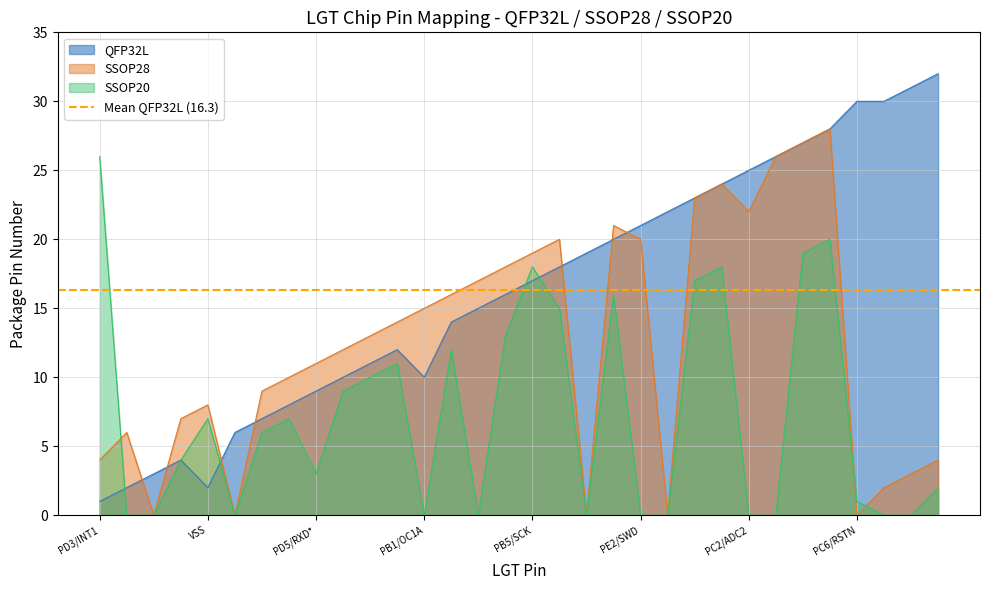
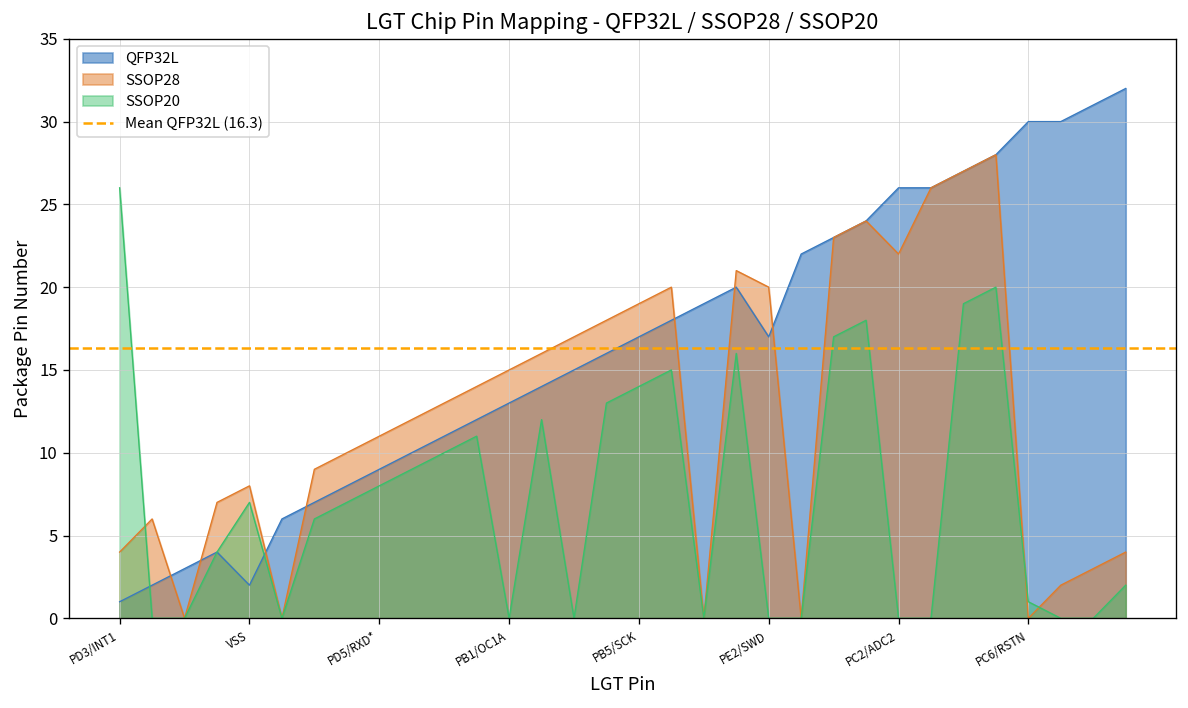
  {
    "QFP32L": {
      "PD3/INT1": 1,
      "VSS": 2,
      "PD5/RXD*": 9,
-     "PB1/OC1A": 10,
+     "PB1/OC1A": 13,
      "PB5/SCK": 17,
-     "PE2/SWD": 21,
-     "PC2/ADC2": 25,
+     "PE2/SWD": 17,
+     "PC2/ADC2": 26,
      "PC6/RSTN": 30
    },
    "SSOP28": {
      "PD3/INT1": 4,
      "VSS": 8,
      "PD5/RXD*": 11,
      "PB1/OC1A": 15,
      "PB5/SCK": 19,
      "PE2/SWD": 20,
      "PC2/ADC2": 22,
      "PC6/RSTN": 0
    },
    "SSOP20": {
      "PD3/INT1": 26,
      "VSS": 7,
-     "PD5/RXD*": 3,
+     "PD5/RXD*": 8,
      "PB1/OC1A": 0,
-     "PB5/SCK": 18,
+     "PB5/SCK": 14,
      "PE2/SWD": 0,
      "PC2/ADC2": 0,
      "PC6/RSTN": 1
    }
  }
